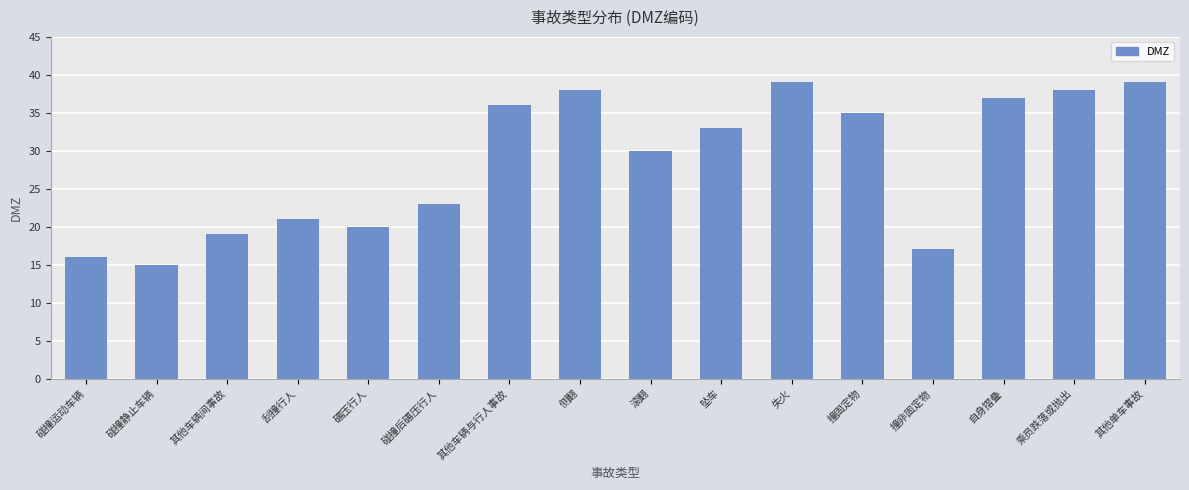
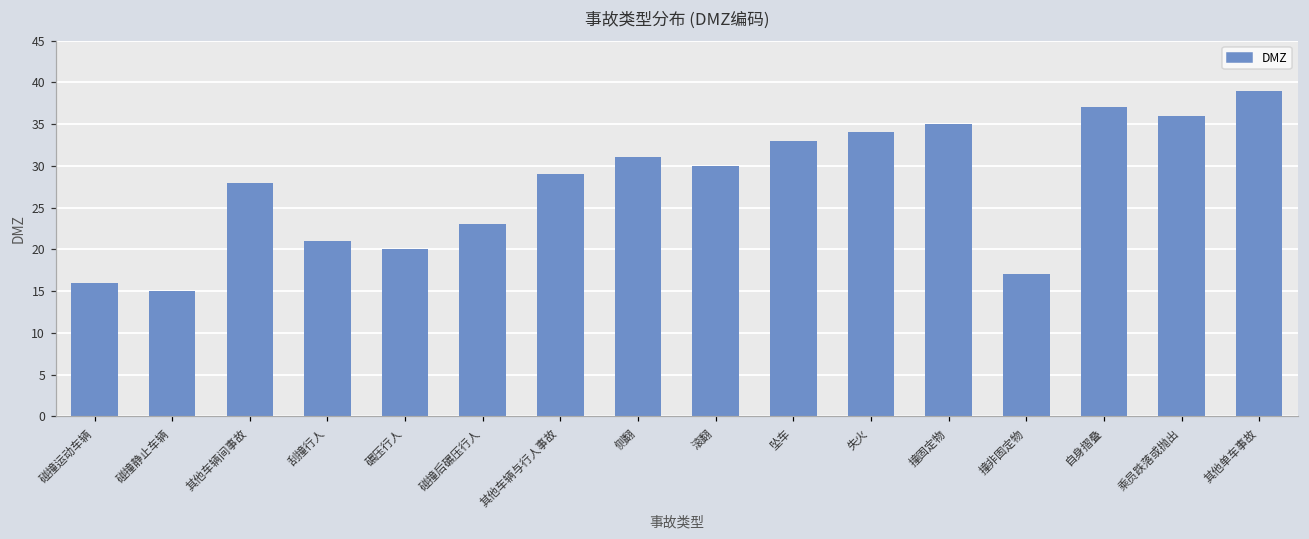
  {
    "碰撞运动车辆": 16,
    "碰撞静止车辆": 15,
-   "其他车辆间事故": 19,
+   "其他车辆间事故": 28,
    "刮撞行人": 21,
    "碾压行人": 20,
    "碰撞后碾压行人": 23,
-   "其他车辆与行人事故": 36,
-   "侧翻": 38,
+   "其他车辆与行人事故": 29,
+   "侧翻": 31,
    "滚翻": 30,
    "坠车": 33,
-   "失火": 39,
+   "失火": 34,
    "撞固定物": 35,
    "撞非固定物": 17,
    "自身摺叠": 37,
-   "乘员跌落或抛出": 38,
+   "乘员跌落或抛出": 36,
    "其他单车事故": 39
  }
